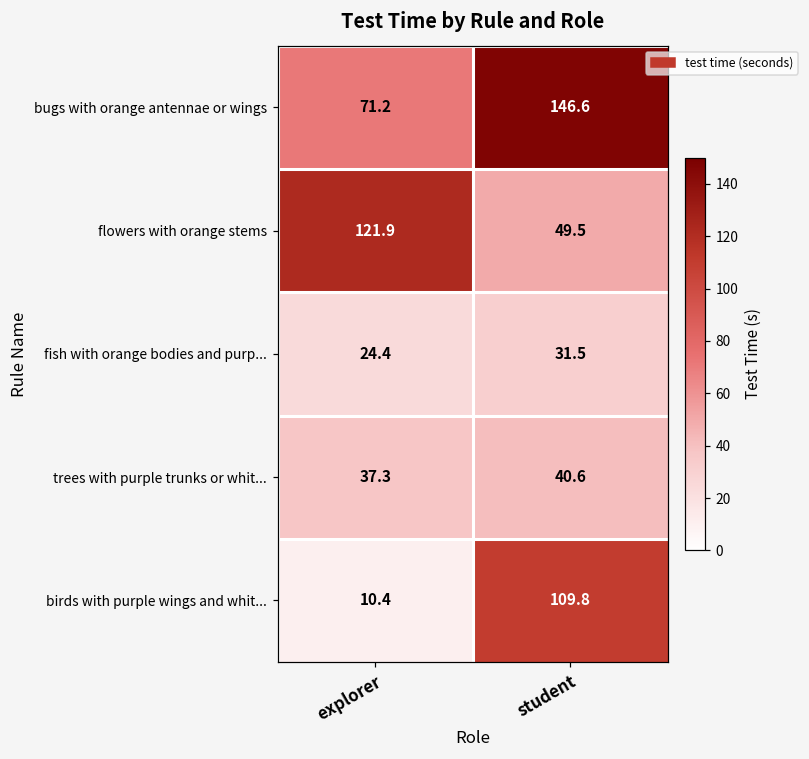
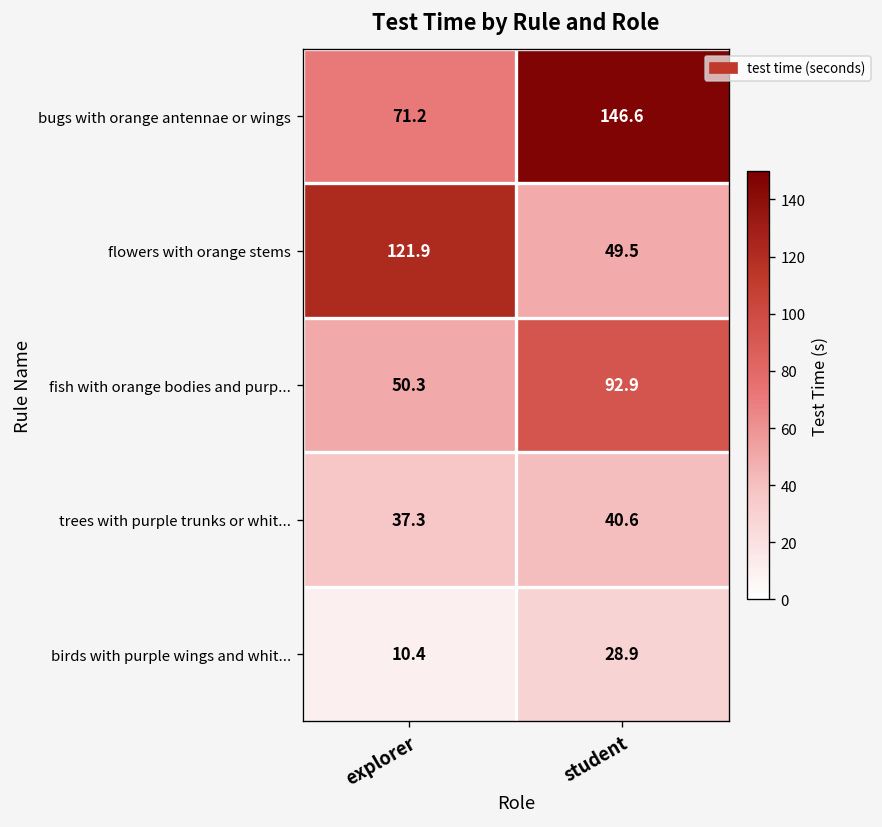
  {
    "bugs with orange antennae or wings": {
      "explorer": 71.2,
      "student": 146.6
    },
    "flowers with orange stems": {
      "explorer": 121.9,
      "student": 49.5
    },
    "fish with orange bodies and purp...": {
-     "explorer": 24.4,
-     "student": 31.5
+     "explorer": 50.3,
+     "student": 92.9
    },
    "trees with purple trunks or whit...": {
      "explorer": 37.3,
      "student": 40.6
    },
    "birds with purple wings and whit...": {
      "explorer": 10.4,
-     "student": 109.8
+     "student": 28.9
    }
  }
